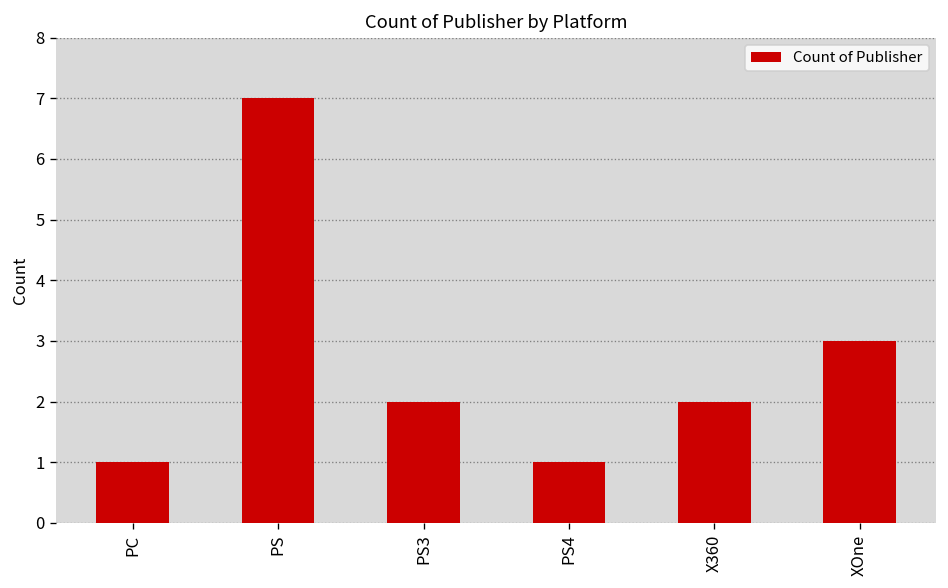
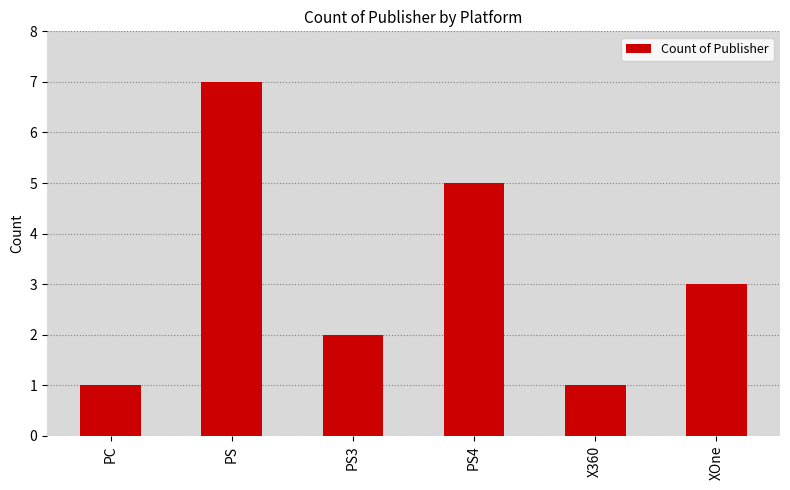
  {
    "PC": 1,
    "PS": 7,
    "PS3": 2,
-   "PS4": 1,
-   "X360": 2,
+   "PS4": 5,
+   "X360": 1,
    "XOne": 3
  }
